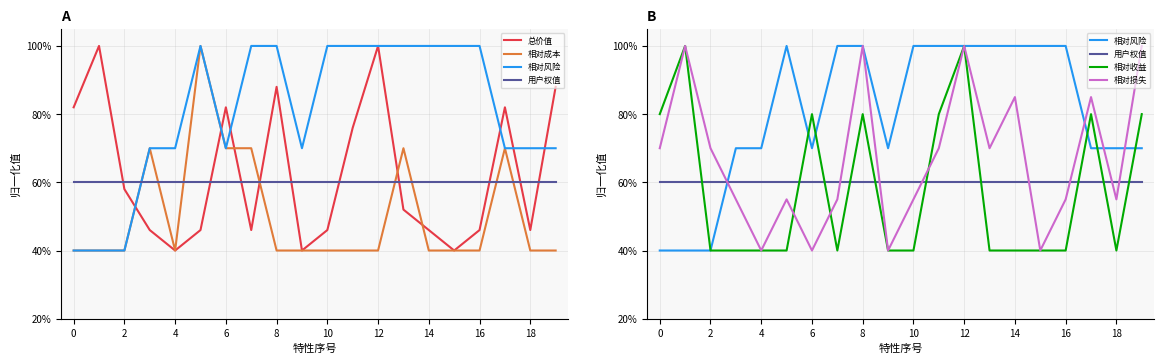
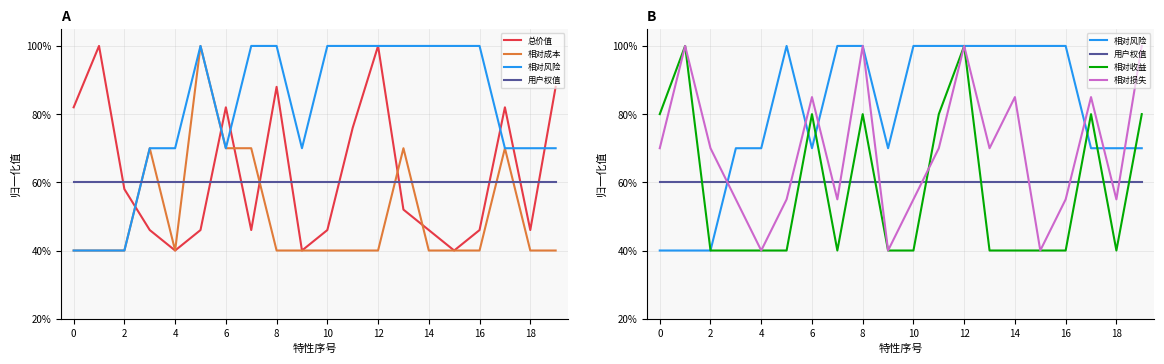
  {
    "A": {
      "总价值": {
        "0": "82%",
        "2": "58%",
        "6": "82%",
        "8": "88%",
        "10": "46%",
        "14": "46%",
        "16": "46%",
        "18": "46%"
      },
      "相对成本": {
        "8": "40%",
        "10": "40%",
        "12": "40%",
        "14": "40%",
        "16": "40%",
        "18": "40%"
      },
      "相对风险": {
        "4": "70%",
        "8": "100%",
        "10": "100%",
        "14": "100%",
        "16": "100%",
        "18": "70%"
      },
      "用户权值": {
        "0": "60%",
        "2": "60%",
        "4": "60%",
        "6": "60%",
        "8": "60%",
        "10": "60%",
        "12": "60%",
        "14": "60%",
        "16": "60%",
        "18": "60%"
      }
    },
    "B": {
      "相对风险": {
        "0": "40%",
        "4": "70%",
        "6": "70%",
        "10": "100%",
        "14": "100%",
        "16": "100%",
        "18": "70%"
      },
      "用户权值": {
        "0": "60%",
        "2": "60%",
        "4": "60%",
        "6": "60%",
        "8": "60%",
        "10": "60%",
        "12": "60%",
        "14": "60%",
        "16": "60%",
        "18": "60%"
      },
      "相对收益": {
        "0": "80%",
        "6": "80%",
        "8": "80%",
        "10": "40%",
        "14": "40%",
        "16": "40%",
        "18": "40%"
      },
      "相对损失": {
        "0": "70%",
        "2": "70%",
-       "6": "40%",
+       "6": "85%",
        "10": "55%",
        "14": "85%",
        "16": "55%",
        "18": "55%"
      }
    }
  }
